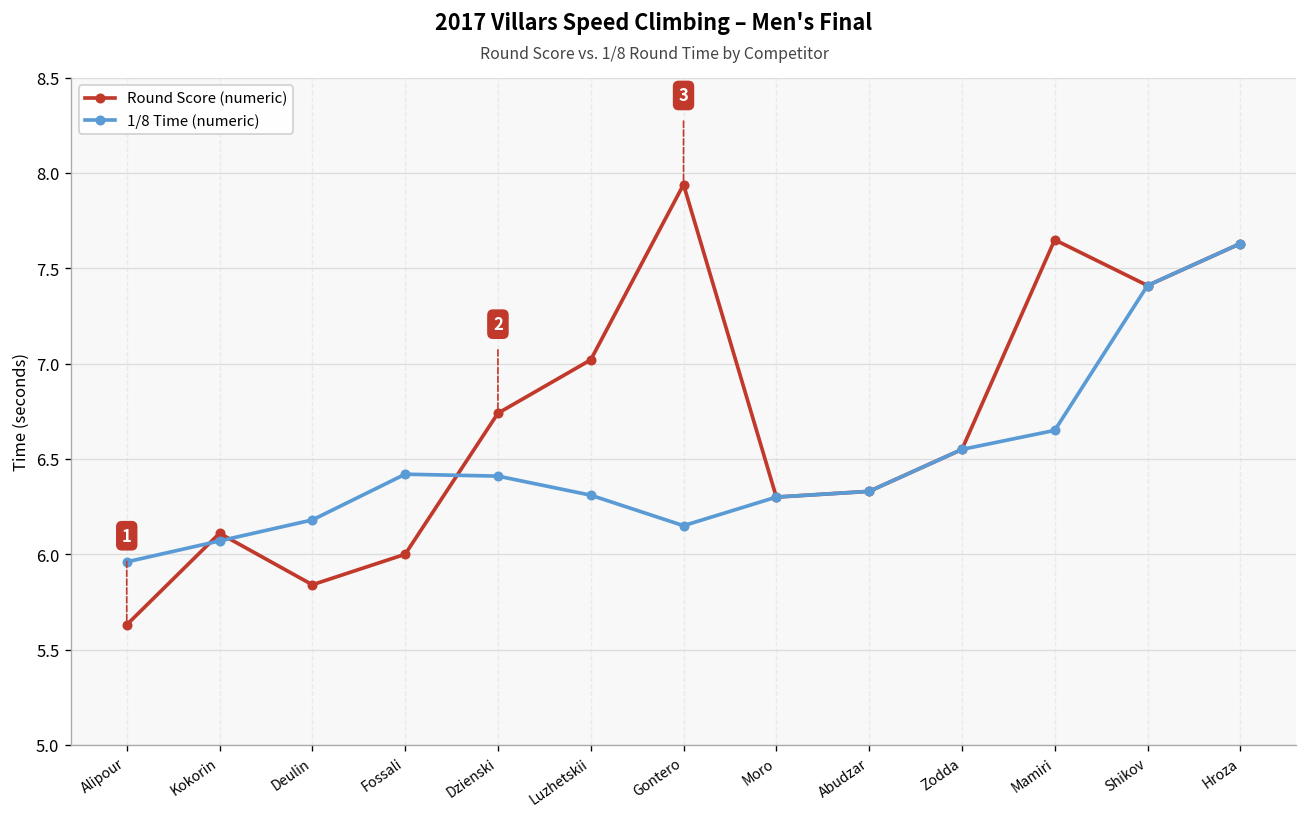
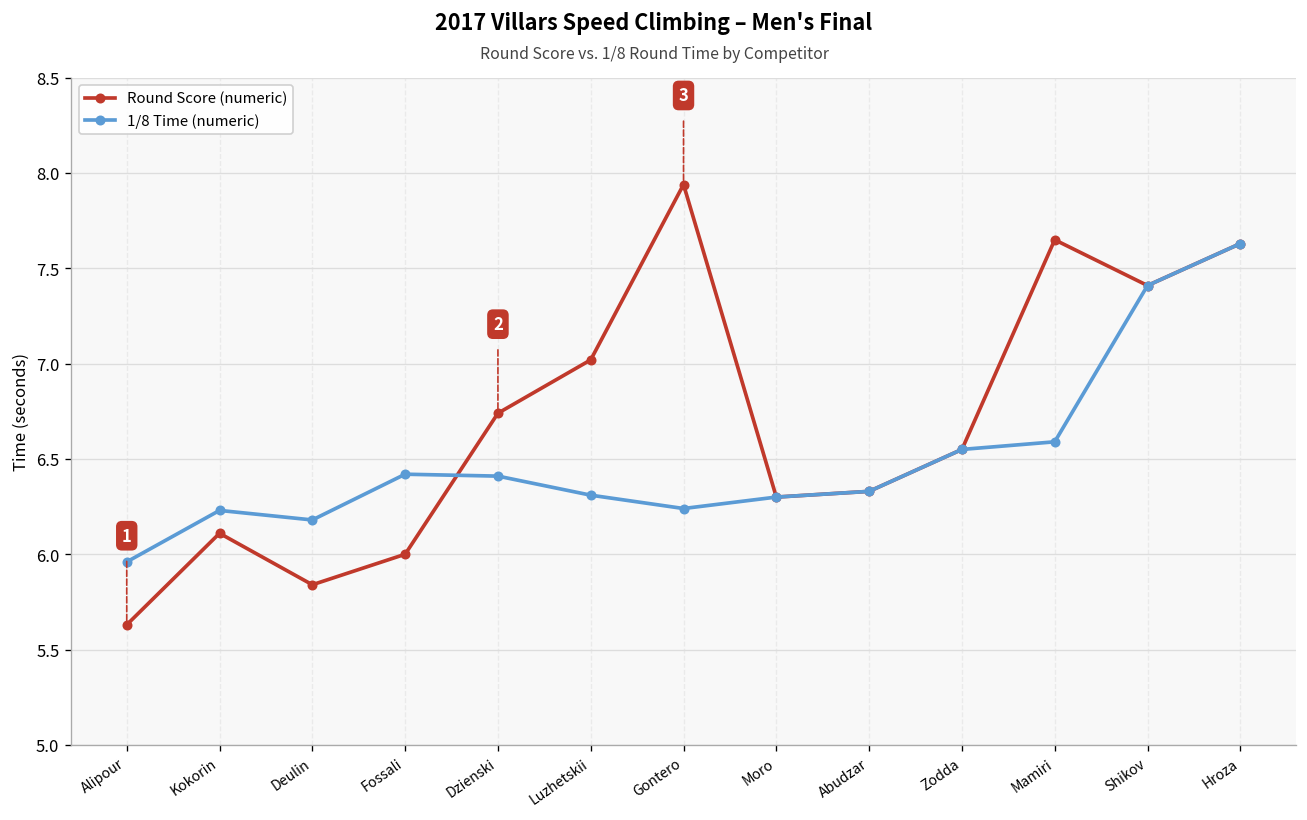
  {
    "Round Score (numeric)": {
      "Alipour": 5.63,
      "Kokorin": 6.11,
      "Deulin": 5.84,
      "Fossali": 6.00,
      "Dzienski": 6.74,
      "Luzhetskii": 7.02,
      "Gontero": 7.94,
      "Mamiri": 7.65
    },
    "1/8 Time (numeric)": {
-     "Kokorin": 6.07,
+     "Kokorin": 6.23,
      "Deulin": 6.18,
      "Fossali": 6.42,
      "Dzienski": 6.41,
      "Luzhetskii": 6.31,
-     "Gontero": 6.15,
-     "Mamiri": 6.65
+     "Gontero": 6.24,
+     "Mamiri": 6.59
    }
  }
